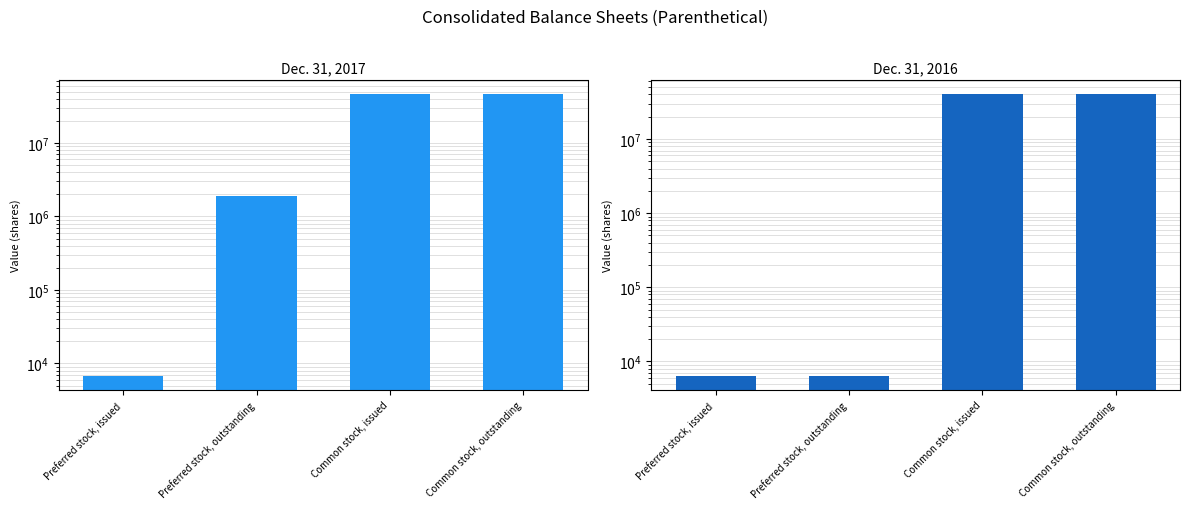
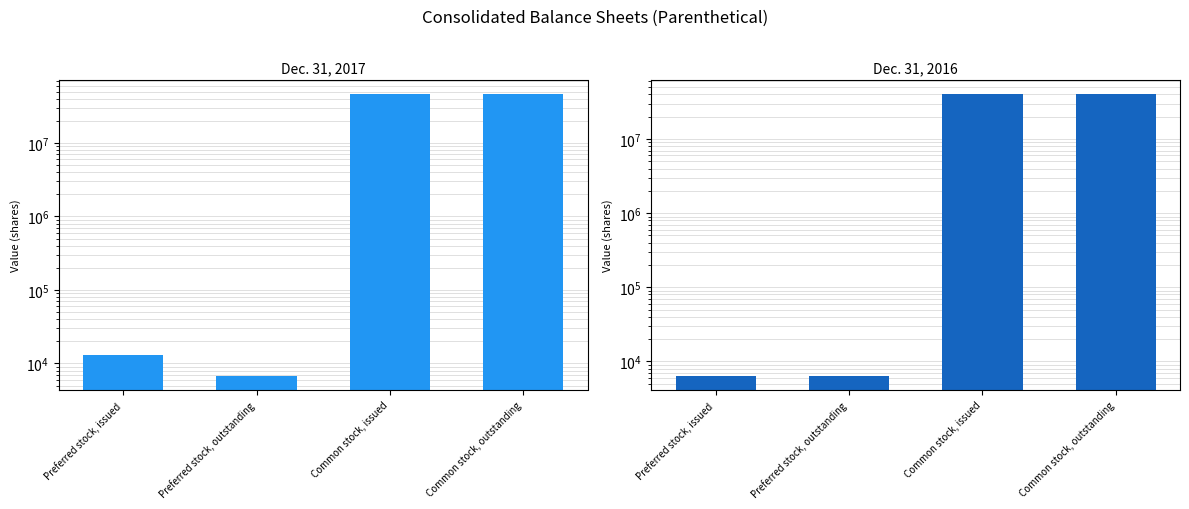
  {
    "Dec. 31, 2017": {
-     "Preferred stock, issued": 7000,
-     "Preferred stock, outstanding": 1900000,
+     "Preferred stock, issued": 13000,
+     "Preferred stock, outstanding": 7000,
      "Common stock, issued": 50000000,
      "Common stock, outstanding": 50000000
    },
    "Dec. 31, 2016": {
      "Preferred stock, issued": 6000,
      "Preferred stock, outstanding": 6000,
      "Common stock, issued": 40000000,
      "Common stock, outstanding": 40000000
    }
  }
